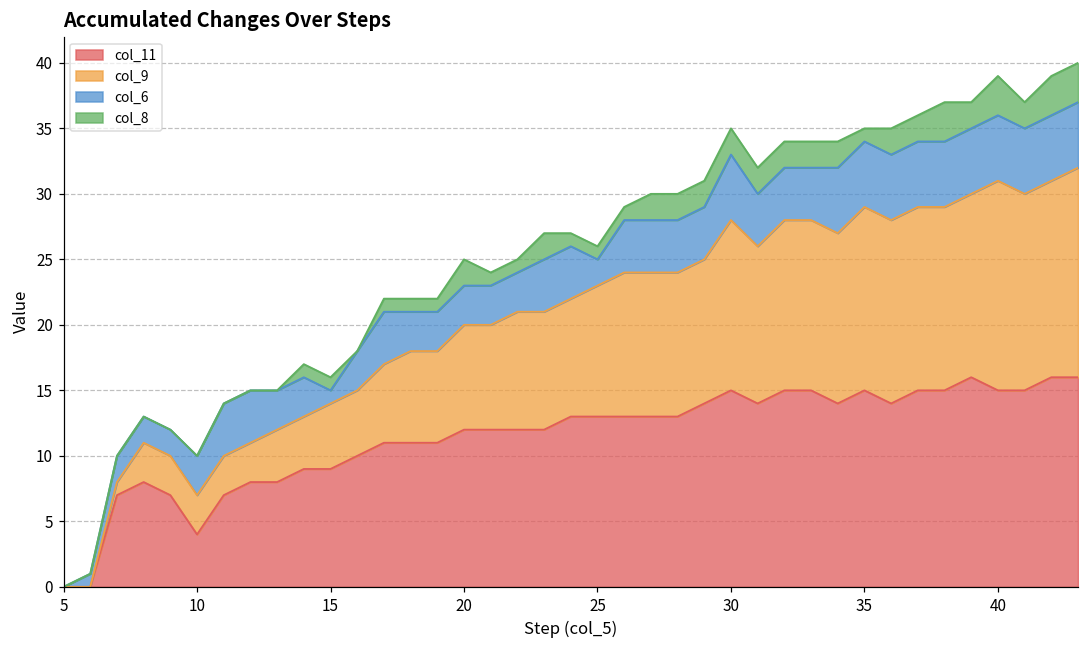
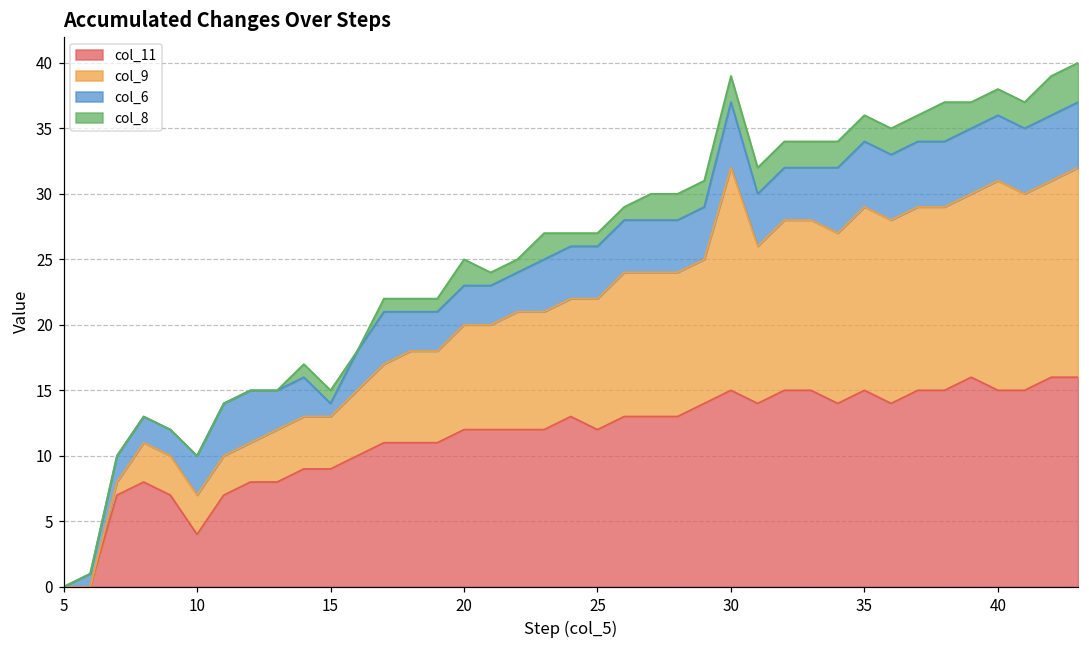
  {
    "col_11": {
      "10": 4,
      "15": 9,
      "20": 12,
-     "25": 13,
+     "25": 12,
      "30": 15,
      "35": 15,
      "40": 15
    },
    "col_9": {
      "10": 7,
-     "15": 5,
+     "15": 4,
      "20": 20,
-     "30": 13,
+     "30": 17,
      "35": 29,
      "40": 31
    },
    "col_6": {
      "20": 23,
-     "25": 2,
+     "25": 4,
      "35": 34,
      "40": 36
    },
    "col_8": {
      "20": 25,
-     "35": 1,
-     "40": 3
+     "35": 2,
+     "40": 2
    }
  }
